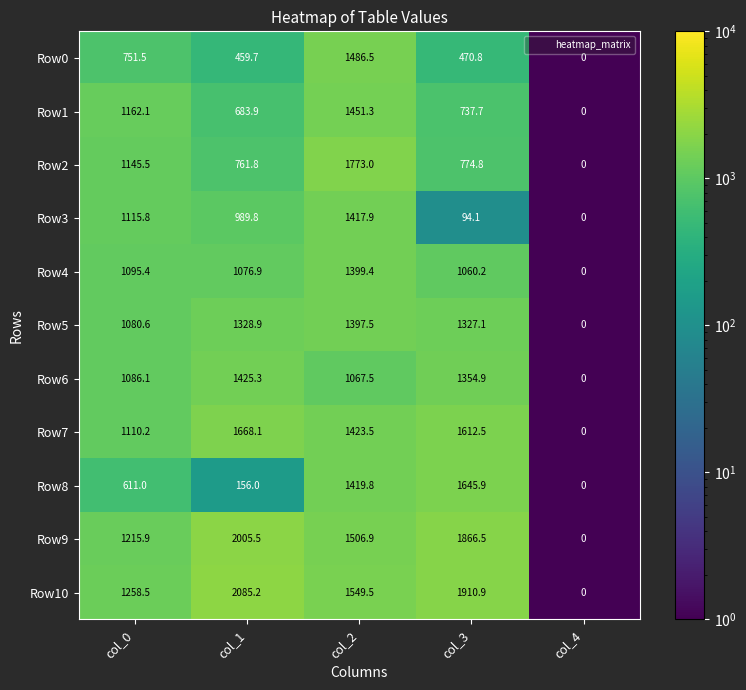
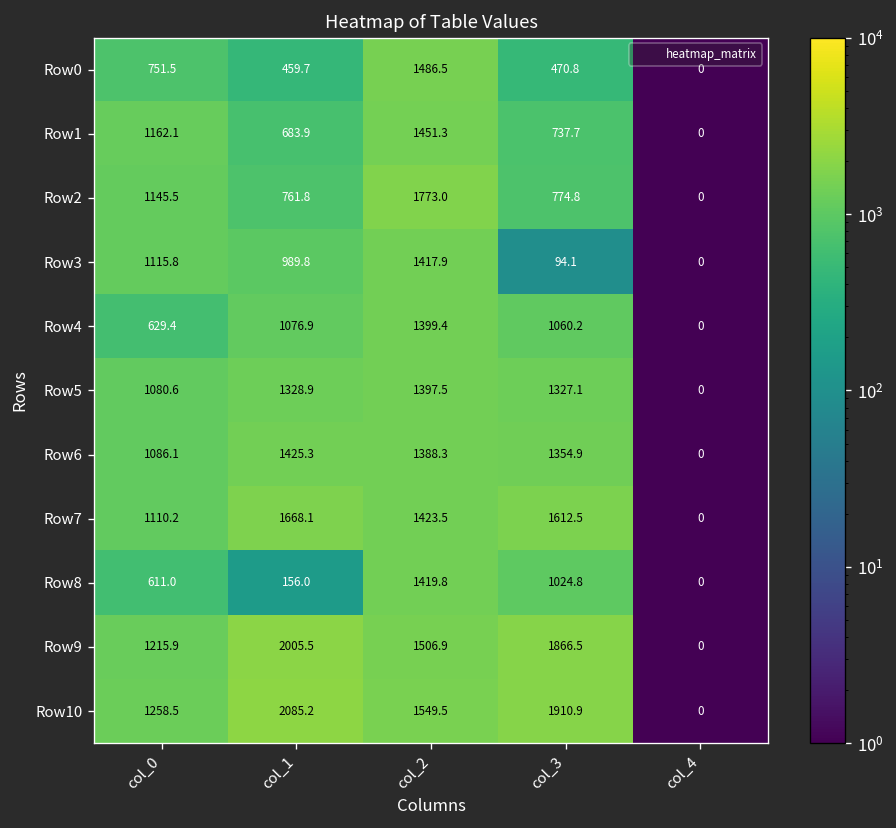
  {
    "Row0": {
      "col_0": 751.5,
      "col_1": 459.7,
      "col_2": 1486.5,
      "col_3": 470.8
    },
    "Row1": {
      "col_0": 1162.1,
      "col_1": 683.9,
      "col_2": 1451.3,
      "col_3": 737.7,
      "col_4": 0
    },
    "Row2": {
      "col_0": 1145.5,
      "col_1": 761.8,
      "col_2": 1773.0,
      "col_3": 774.8,
      "col_4": 0
    },
    "Row3": {
      "col_0": 1115.8,
      "col_1": 989.8,
      "col_2": 1417.9,
      "col_3": 94.1,
      "col_4": 0
    },
    "Row4": {
-     "col_0": 1095.4,
+     "col_0": 629.4,
      "col_1": 1076.9,
      "col_2": 1399.4,
      "col_3": 1060.2,
      "col_4": 0
    },
    "Row5": {
      "col_0": 1080.6,
      "col_1": 1328.9,
      "col_2": 1397.5,
      "col_3": 1327.1,
      "col_4": 0
    },
    "Row6": {
      "col_0": 1086.1,
      "col_1": 1425.3,
-     "col_2": 1067.5,
+     "col_2": 1388.3,
      "col_3": 1354.9,
      "col_4": 0
    },
    "Row7": {
      "col_0": 1110.2,
      "col_1": 1668.1,
      "col_2": 1423.5,
      "col_3": 1612.5,
      "col_4": 0
    },
    "Row8": {
      "col_0": 611.0,
      "col_1": 156.0,
      "col_2": 1419.8,
-     "col_3": 1645.9,
+     "col_3": 1024.8,
      "col_4": 0
    },
    "Row9": {
      "col_0": 1215.9,
      "col_1": 2005.5,
      "col_2": 1506.9,
      "col_3": 1866.5,
      "col_4": 0
    },
    "Row10": {
      "col_0": 1258.5,
      "col_1": 2085.2,
      "col_2": 1549.5,
      "col_3": 1910.9,
      "col_4": 0
    }
  }
